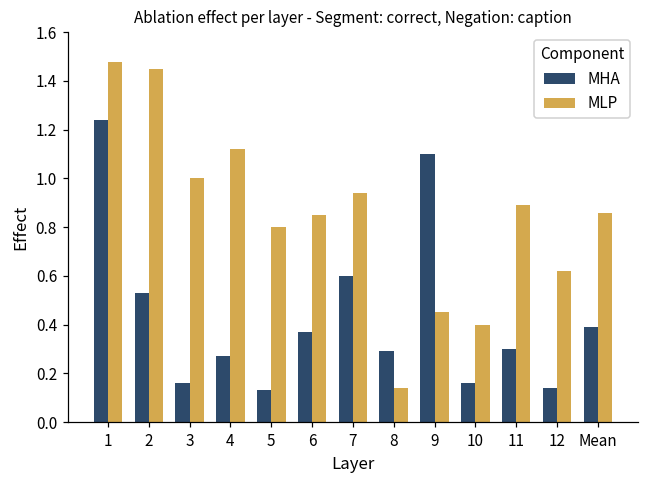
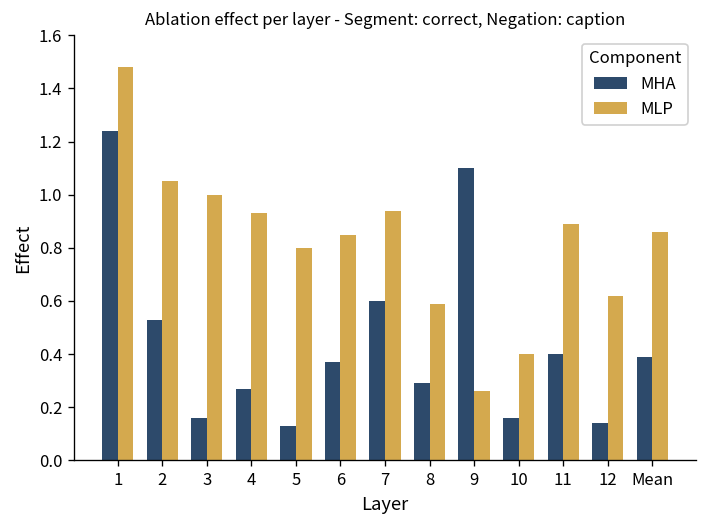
  {
    "MHA": {
      "1": 1.24,
      "2": 0.53,
      "3": 0.16,
      "4": 0.27,
      "5": 0.13,
      "6": 0.37,
      "7": 0.6,
      "8": 0.3,
      "9": 1.1,
      "10": 0.16,
-     "11": 0.3,
+     "11": 0.4,
      "12": 0.14,
      "Mean": 0.4
    },
    "MLP": {
      "1": 1.48,
-     "2": 1.45,
+     "2": 1.05,
      "3": 1.00,
-     "4": 1.12,
+     "4": 0.93,
      "5": 0.80,
      "6": 0.85,
      "7": 0.94,
-     "8": 0.14,
-     "9": 0.45,
+     "8": 0.59,
+     "9": 0.26,
      "10": 0.40,
      "11": 0.89,
      "12": 0.62,
      "Mean": 0.86
    }
  }
